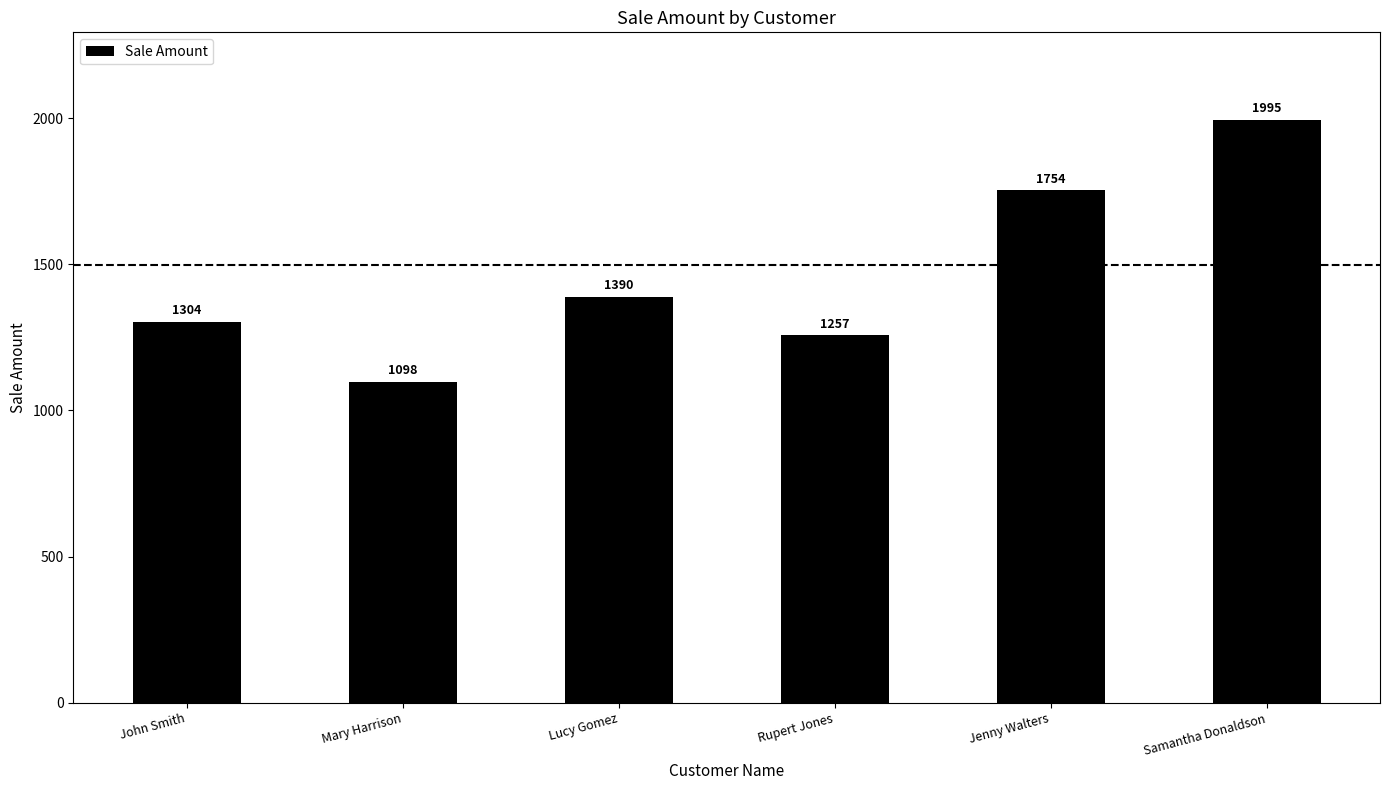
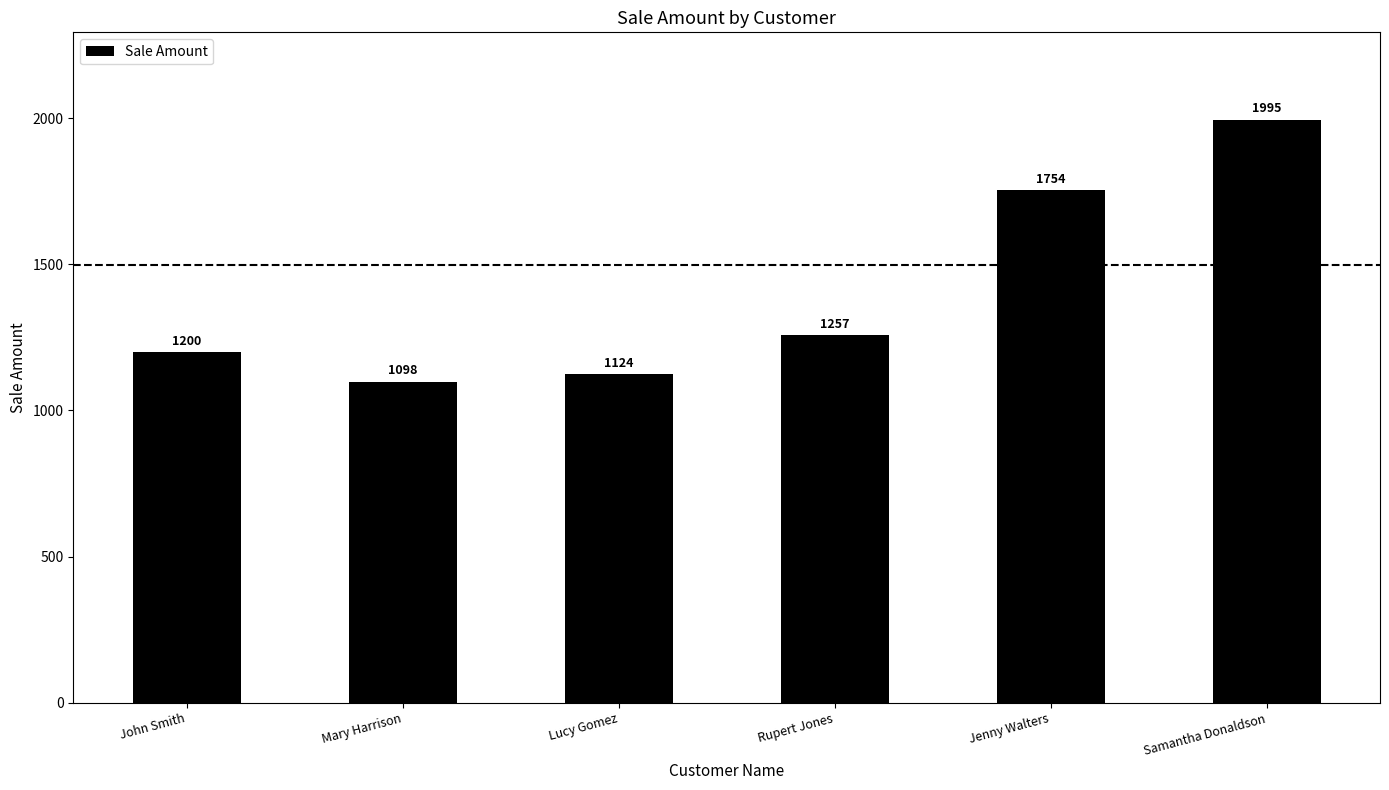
  {
-   "John Smith": 1304,
+   "John Smith": 1200,
    "Mary Harrison": 1098,
-   "Lucy Gomez": 1390,
+   "Lucy Gomez": 1124,
    "Rupert Jones": 1257,
    "Jenny Walters": 1754,
    "Samantha Donaldson": 1995
  }
